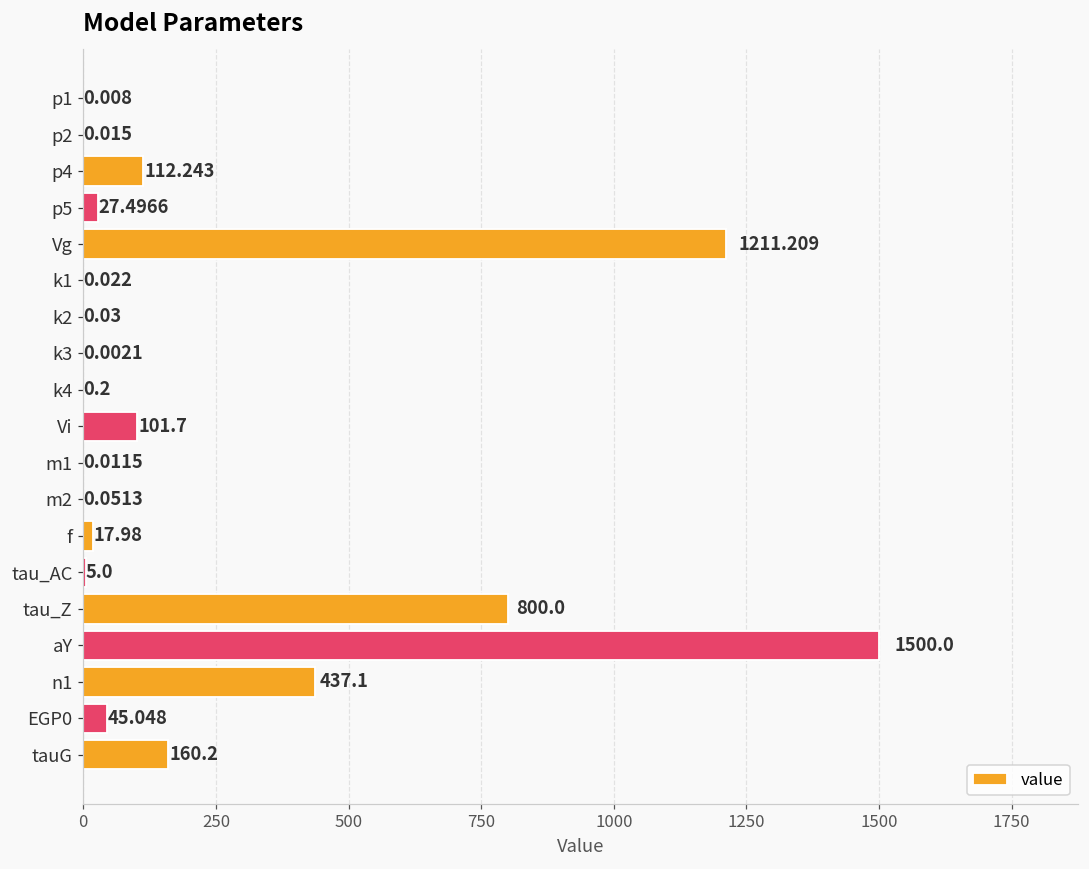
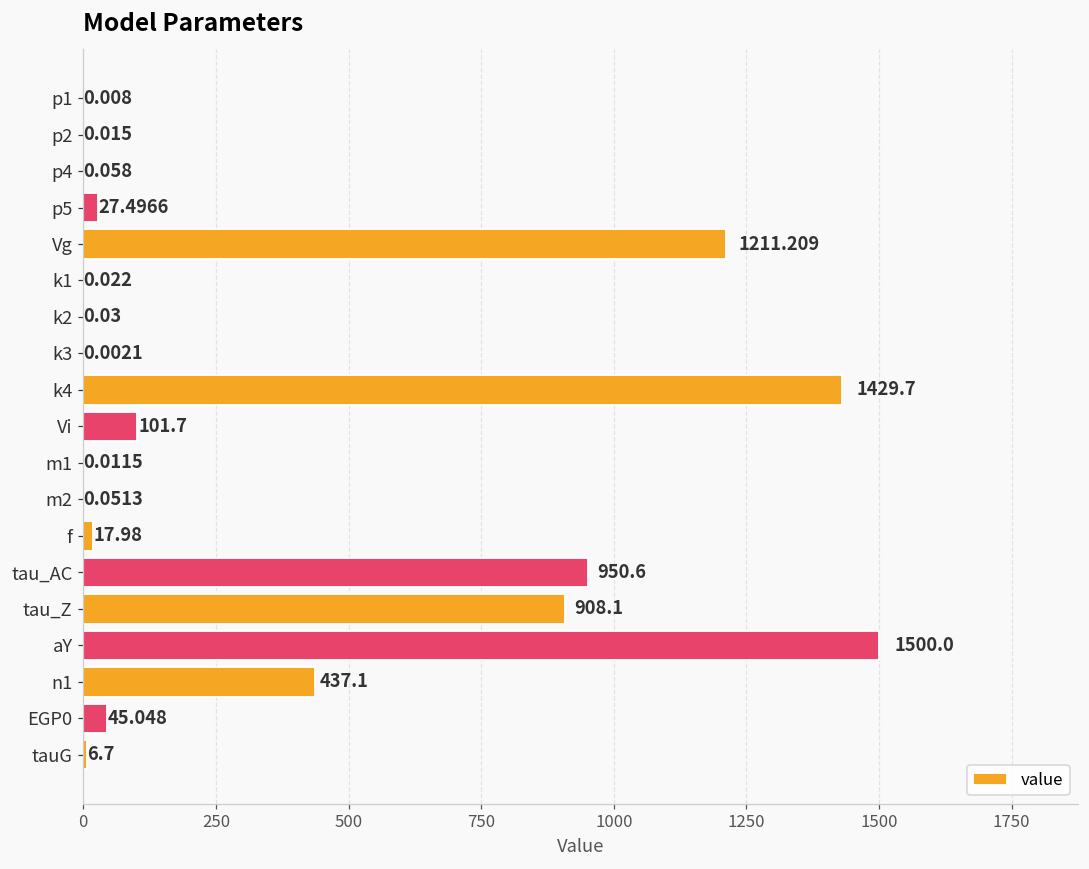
  {
    "p1": 0.008,
    "p2": 0.015,
-   "p4": 112.243,
+   "p4": 0.058,
    "p5": 27.4966,
    "Vg": 1211.209,
    "k1": 0.022,
    "k2": 0.03,
    "k3": 0.0021,
-   "k4": 0.2,
+   "k4": 1429.7,
    "Vi": 101.7,
    "m1": 0.0115,
    "m2": 0.0513,
    "f": 17.98,
-   "tau_AC": 5.0,
-   "tau_Z": 800.0,
+   "tau_AC": 950.6,
+   "tau_Z": 908.1,
    "aY": 1500.0,
    "n1": 437.1,
    "EGP0": 45.048,
-   "tauG": 160.2
+   "tauG": 6.7
  }
